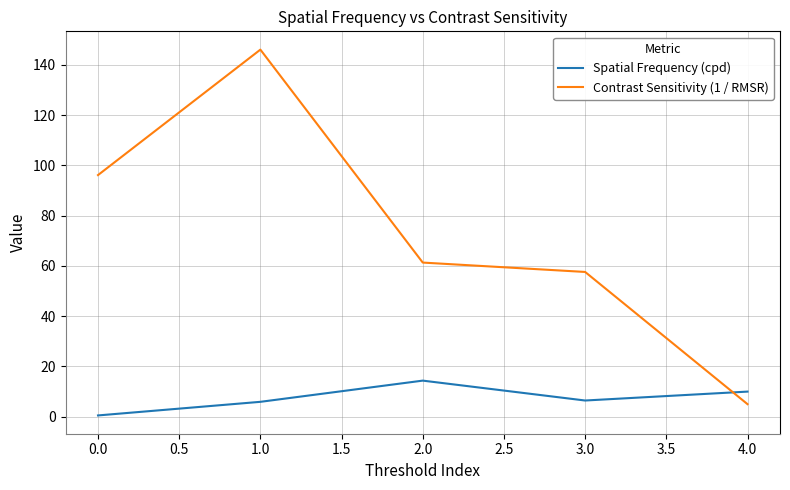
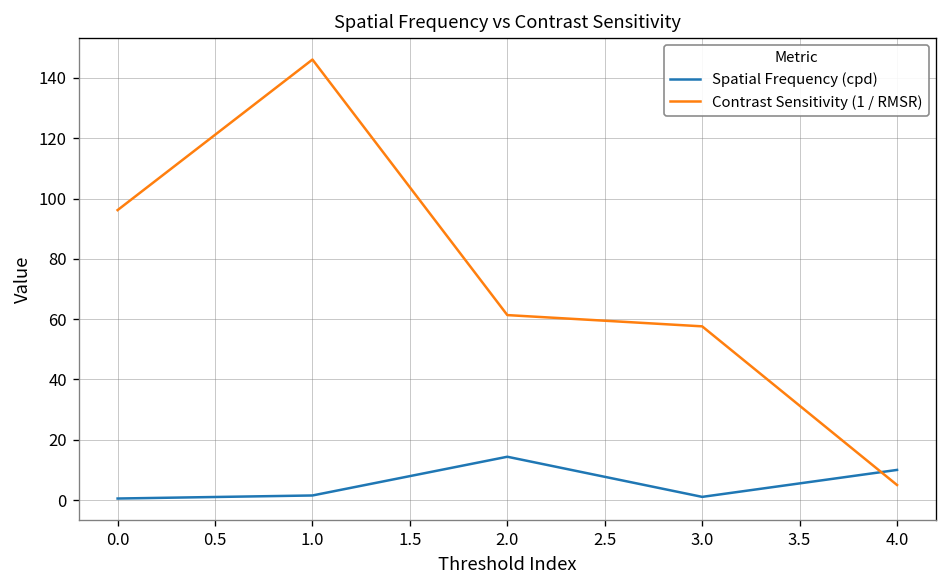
  {
    "Spatial Frequency (cpd)": {
      "0.0": 1,
-     "1.0": 6,
+     "1.0": 2,
      "2.0": 14,
-     "3.0": 6,
+     "3.0": 1,
      "4.0": 10
    },
    "Contrast Sensitivity (1 / RMSR)": {
      "0.0": 96,
      "1.0": 146,
      "2.0": 61,
      "3.0": 58,
      "4.0": 5
    }
  }
